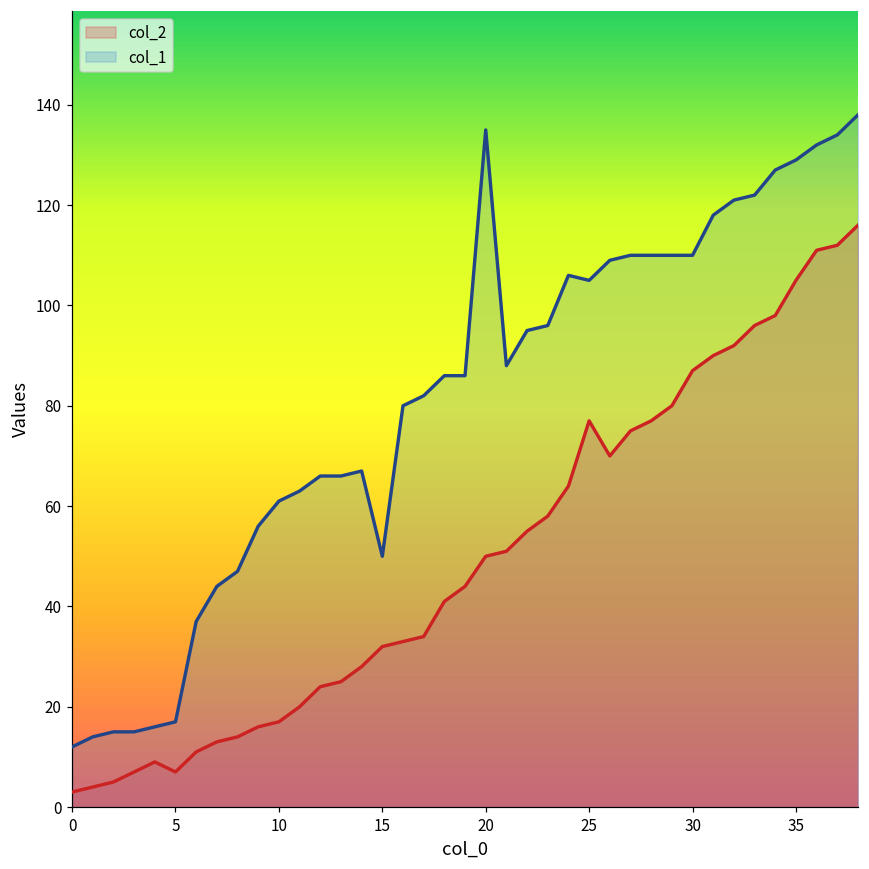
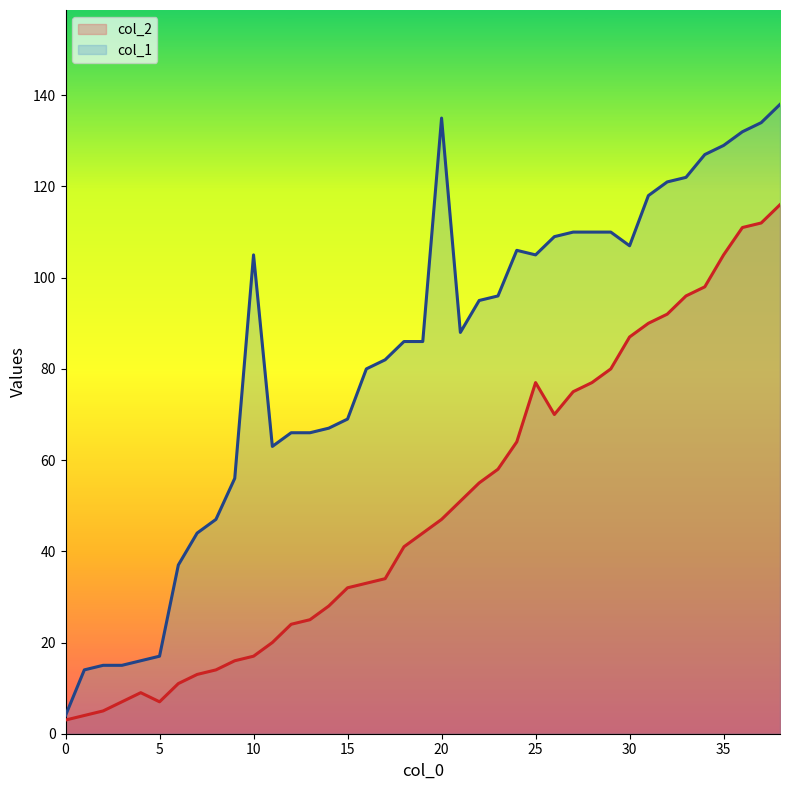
  {
    "col_2": {
      "0": 3,
      "5": 7,
      "10": 17,
      "15": 32,
-     "20": 50,
+     "20": 47,
      "25": 77,
      "30": 87,
      "35": 105
    },
    "col_1": {
-     "0": 12,
+     "0": 4,
      "5": 17,
-     "10": 61,
-     "15": 50,
+     "10": 105,
+     "15": 69,
      "20": 135,
      "25": 105,
-     "30": 110,
+     "30": 107,
      "35": 129
    }
  }
